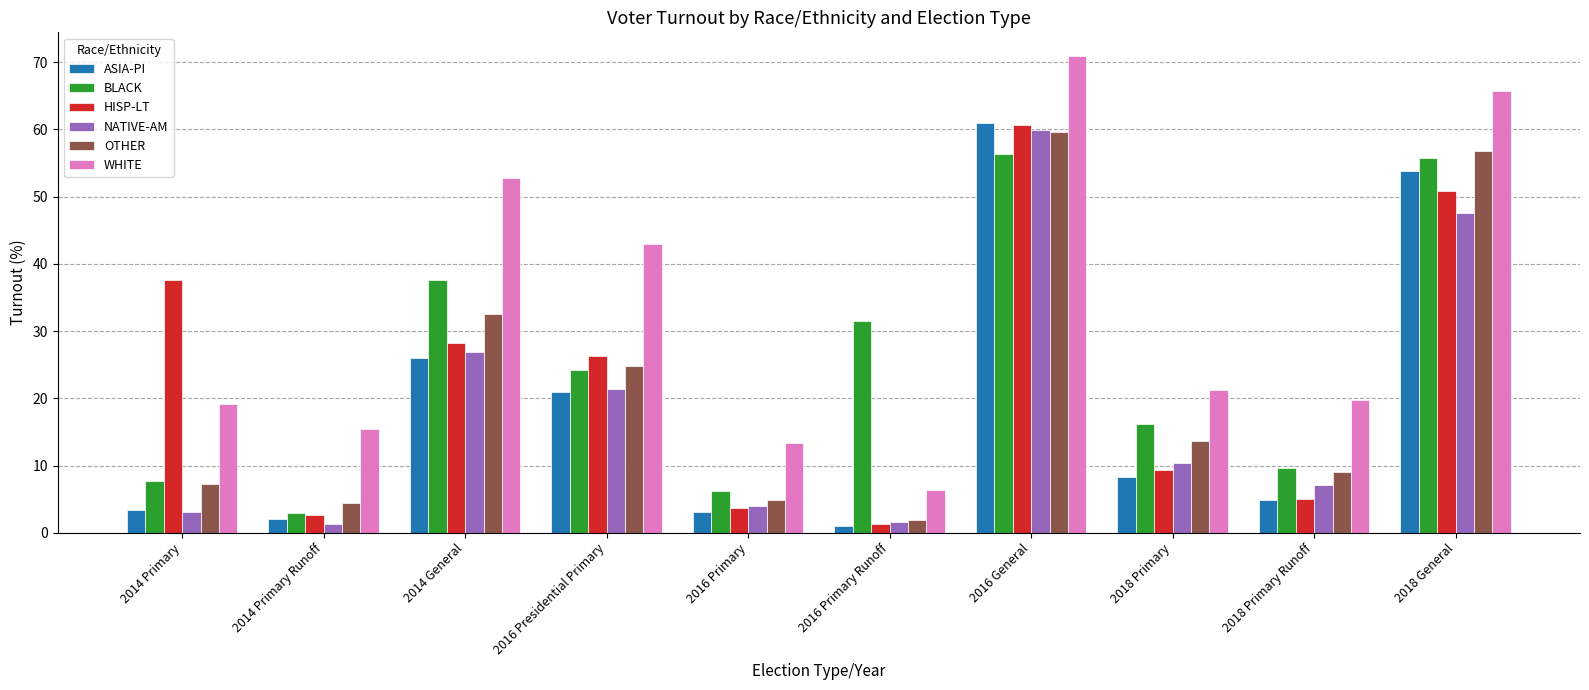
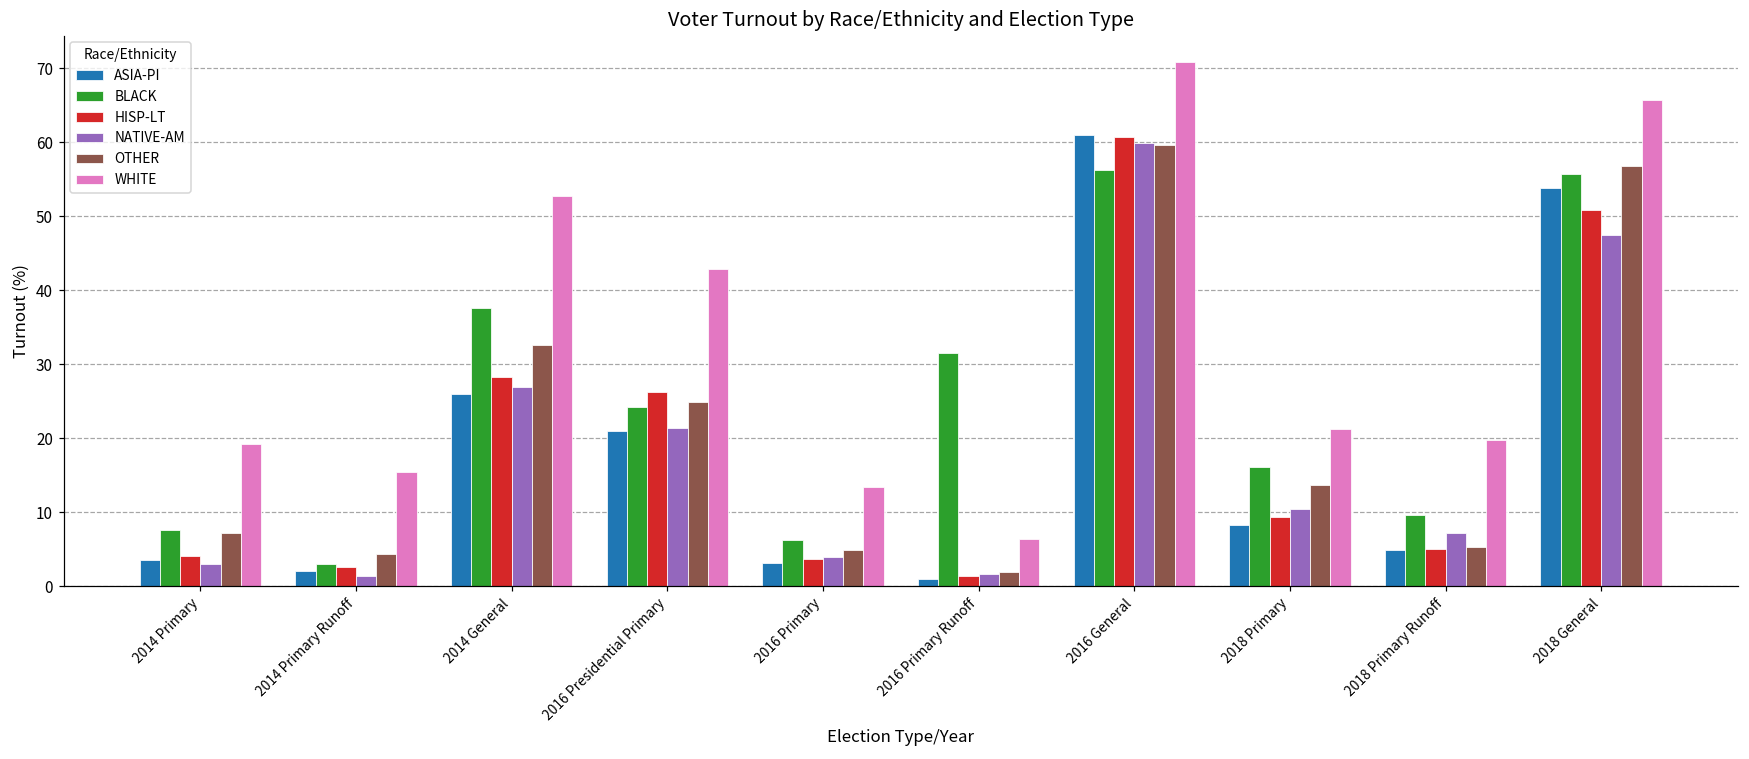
  {
    "ASIA-PI": {
      "2014 Primary": 3,
      "2014 Primary Runoff": 2,
      "2014 General": 26,
      "2016 Presidential Primary": 21,
      "2016 Primary": 3,
      "2016 Primary Runoff": 1,
      "2016 General": 61,
      "2018 Primary": 8,
      "2018 Primary Runoff": 5,
      "2018 General": 54
    },
    "BLACK": {
      "2014 Primary": 8,
      "2014 Primary Runoff": 3,
      "2014 General": 38,
      "2016 Presidential Primary": 24,
      "2016 Primary": 6,
      "2016 Primary Runoff": 31,
      "2016 General": 56,
      "2018 Primary": 16,
      "2018 Primary Runoff": 10,
      "2018 General": 56
    },
    "HISP-LT": {
-     "2014 Primary": 38,
+     "2014 Primary": 4,
      "2014 Primary Runoff": 3,
      "2014 General": 28,
      "2016 Presidential Primary": 26,
      "2016 Primary": 4,
      "2016 Primary Runoff": 1,
      "2016 General": 61,
      "2018 Primary": 9,
      "2018 Primary Runoff": 5,
      "2018 General": 51
    },
    "NATIVE-AM": {
      "2014 Primary": 3,
      "2014 Primary Runoff": 1,
      "2014 General": 27,
      "2016 Presidential Primary": 21,
      "2016 Primary": 4,
      "2016 Primary Runoff": 2,
      "2016 General": 60,
      "2018 Primary": 10,
      "2018 Primary Runoff": 7,
      "2018 General": 48
    },
    "OTHER": {
      "2014 Primary": 7,
      "2014 Primary Runoff": 4,
      "2014 General": 33,
      "2016 Presidential Primary": 25,
      "2016 Primary": 5,
      "2016 Primary Runoff": 2,
      "2016 General": 60,
      "2018 Primary": 14,
-     "2018 Primary Runoff": 9,
+     "2018 Primary Runoff": 5,
      "2018 General": 57
    },
    "WHITE": {
      "2014 Primary": 19,
      "2014 Primary Runoff": 15,
      "2014 General": 53,
      "2016 Presidential Primary": 43,
      "2016 Primary": 13,
      "2016 Primary Runoff": 6,
      "2016 General": 71,
      "2018 Primary": 21,
      "2018 Primary Runoff": 20,
      "2018 General": 66
    }
  }
